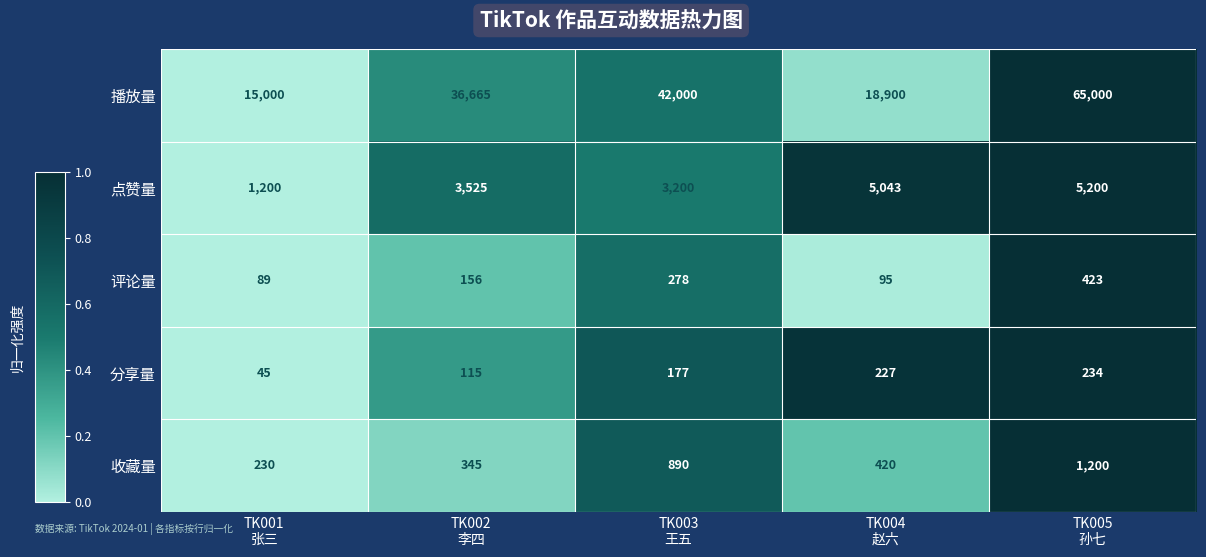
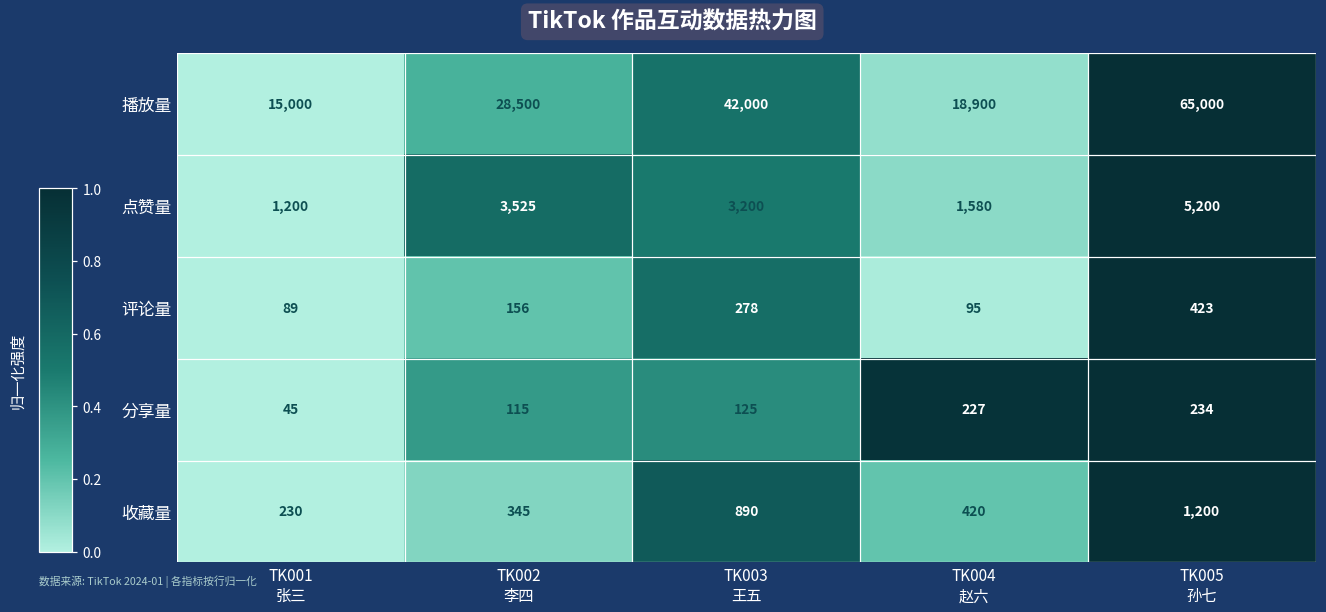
  {
    "播放量": {
      "TK001 张三": "15,000",
-     "TK002 李四": "36,665",
+     "TK002 李四": "28,500",
      "TK003 王五": "42,000",
      "TK004 赵六": "18,900",
      "TK005 孙七": "65,000"
    },
    "点赞量": {
      "TK001 张三": "1,200",
      "TK002 李四": "3,525",
-     "TK004 赵六": "5,043",
+     "TK004 赵六": "1,580",
      "TK005 孙七": "5,200"
    },
    "评论量": {
      "TK001 张三": "89",
      "TK002 李四": "156",
      "TK003 王五": "278",
      "TK004 赵六": "95",
      "TK005 孙七": "423"
    },
    "分享量": {
      "TK001 张三": "45",
      "TK002 李四": "115",
-     "TK003 王五": "177",
+     "TK003 王五": "125",
      "TK004 赵六": "227",
      "TK005 孙七": "234"
    },
    "收藏量": {
      "TK001 张三": "230",
      "TK002 李四": "345",
      "TK003 王五": "890",
      "TK004 赵六": "420",
      "TK005 孙七": "1,200"
    }
  }
